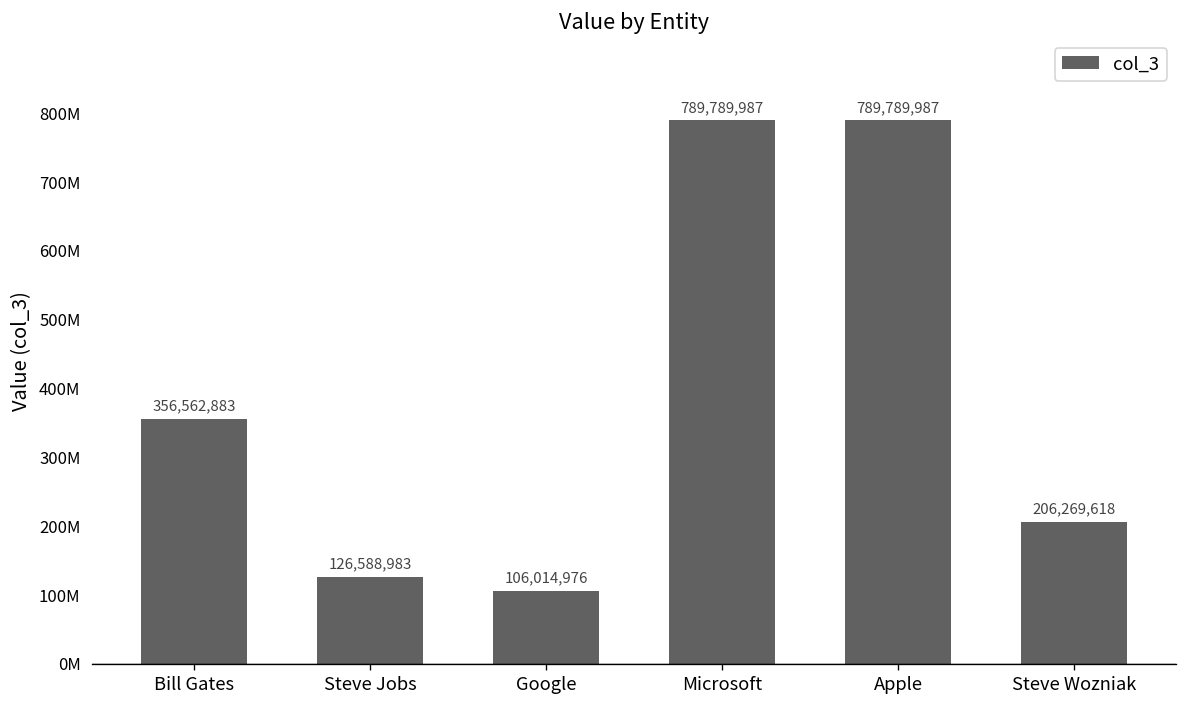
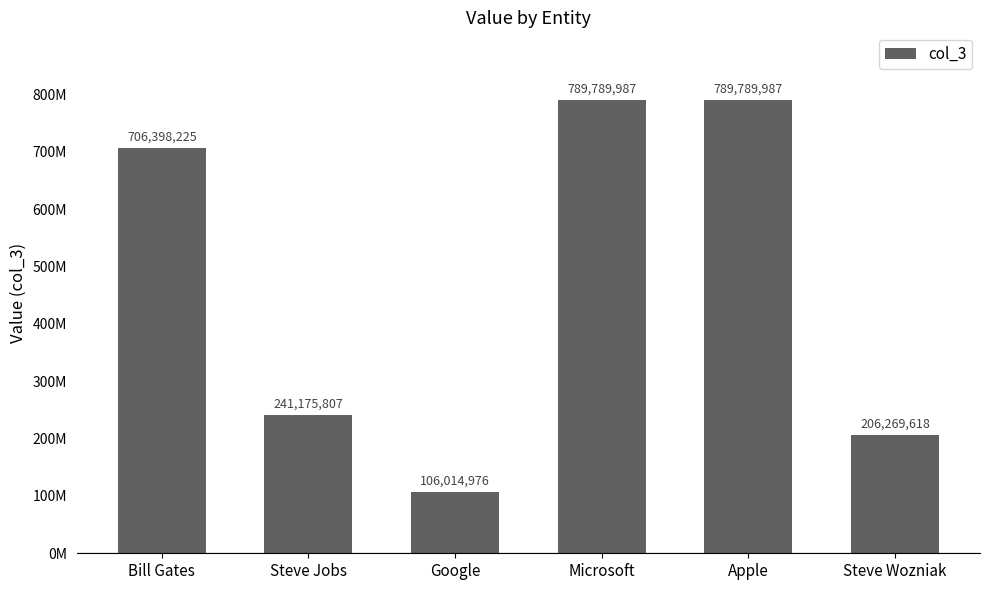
  {
-   "Bill Gates": "356,562,883",
-   "Steve Jobs": "126,588,983",
+   "Bill Gates": "706,398,225",
+   "Steve Jobs": "241,175,807",
    "Google": "106,014,976",
    "Microsoft": "789,789,987",
    "Apple": "789,789,987",
    "Steve Wozniak": "206,269,618"
  }
